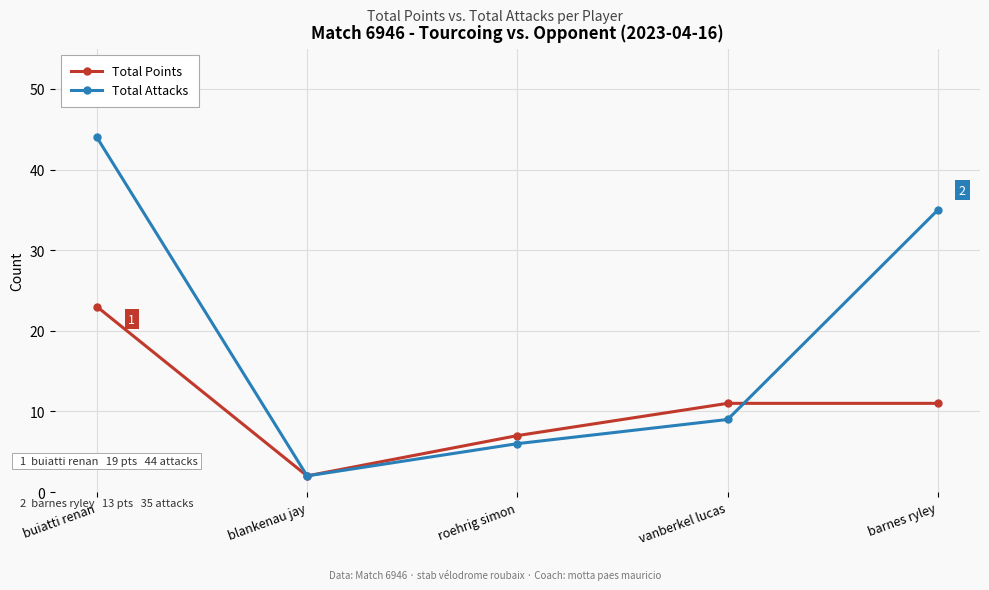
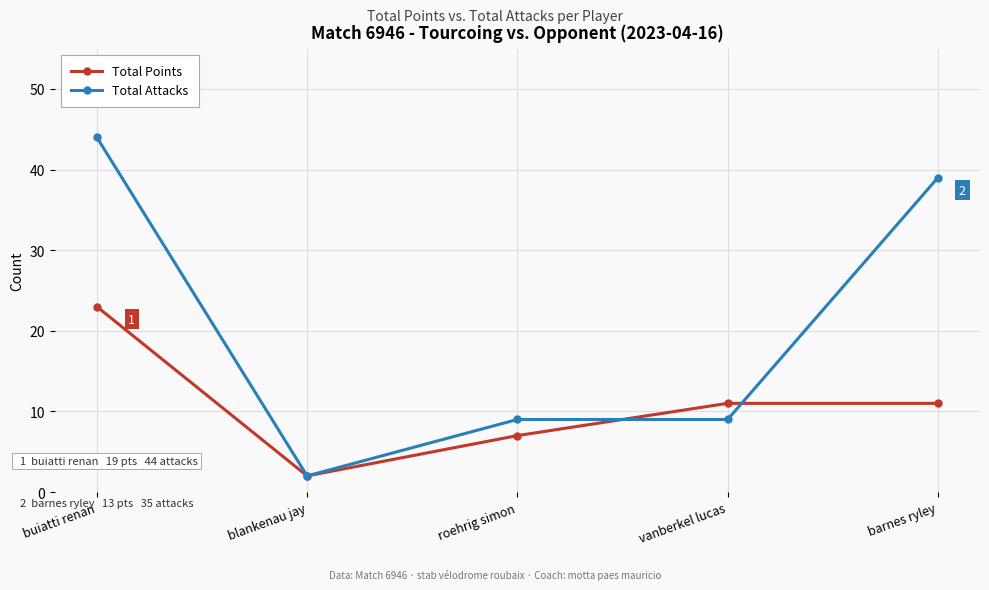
  {
    "Total Points": {
      "buiatti renan": 23,
      "roehrig simon": 7,
      "vanberkel lucas": 11,
      "barnes ryley": 11
    },
    "Total Attacks": {
      "buiatti renan": 44,
-     "roehrig simon": 6,
+     "roehrig simon": 9,
      "vanberkel lucas": 9,
-     "barnes ryley": 35
+     "barnes ryley": 39
    }
  }
